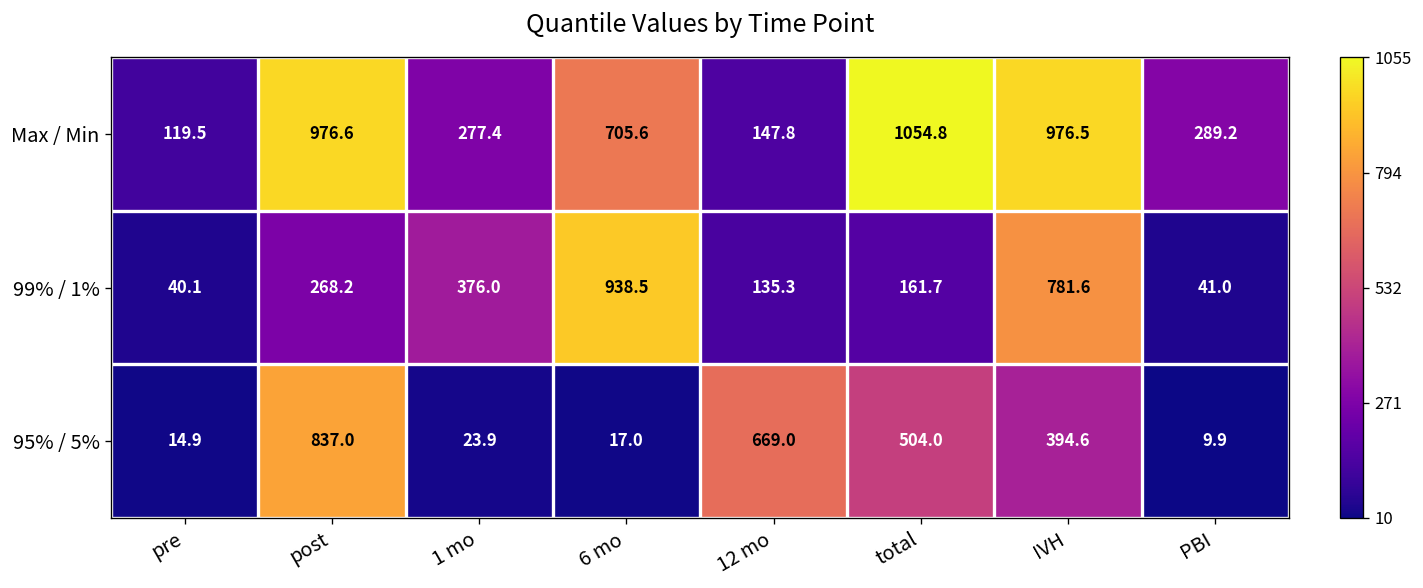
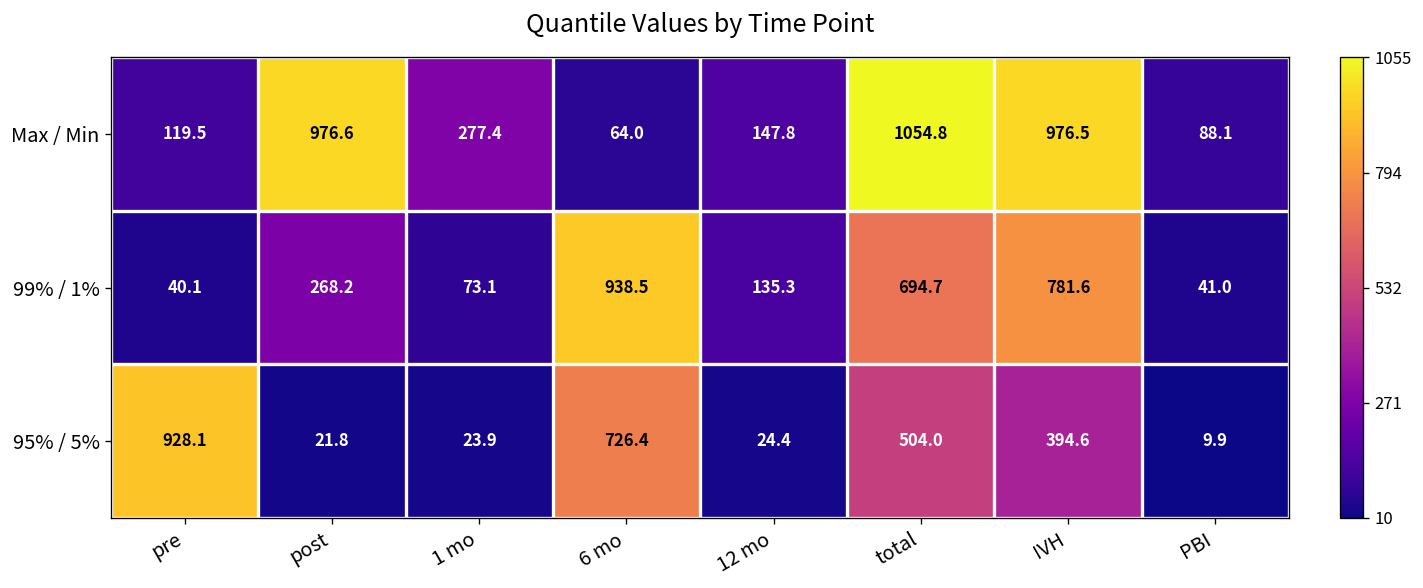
  {
    "Max / Min": {
      "pre": 119.5,
      "post": 976.6,
      "1 mo": 277.4,
-     "6 mo": 705.6,
+     "6 mo": 64.0,
      "12 mo": 147.8,
      "total": 1054.8,
      "IVH": 976.5,
-     "PBI": 289.2
+     "PBI": 88.1
    },
    "99% / 1%": {
      "pre": 40.1,
      "post": 268.2,
-     "1 mo": 376.0,
+     "1 mo": 73.1,
      "6 mo": 938.5,
      "12 mo": 135.3,
-     "total": 161.7,
+     "total": 694.7,
      "IVH": 781.6,
      "PBI": 41.0
    },
    "95% / 5%": {
-     "pre": 14.9,
-     "post": 837.0,
+     "pre": 928.1,
+     "post": 21.8,
      "1 mo": 23.9,
-     "6 mo": 17.0,
-     "12 mo": 669.0,
+     "6 mo": 726.4,
+     "12 mo": 24.4,
      "total": 504.0,
      "IVH": 394.6,
      "PBI": 9.9
    }
  }
